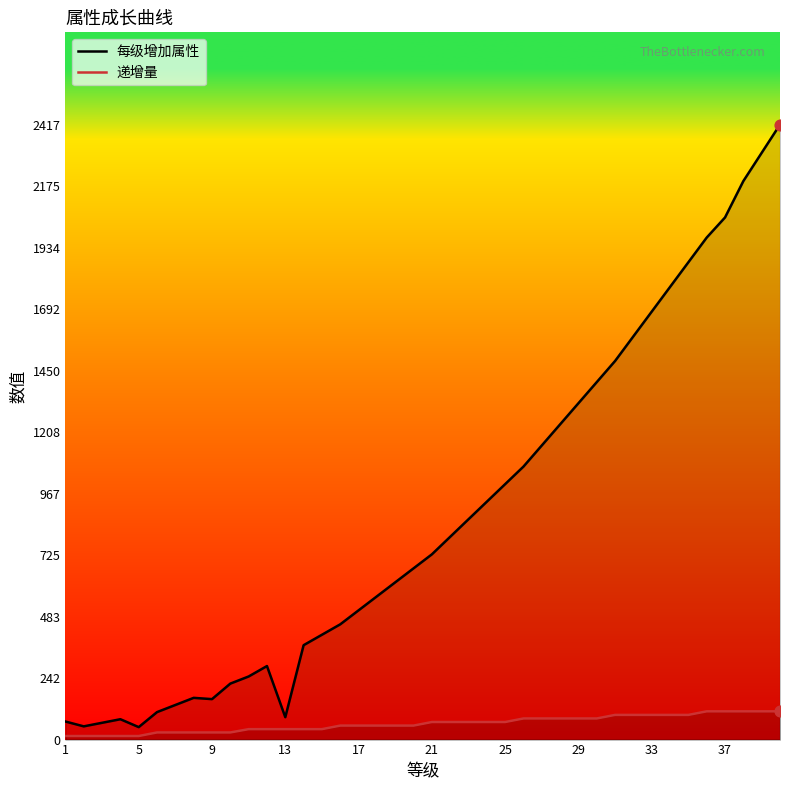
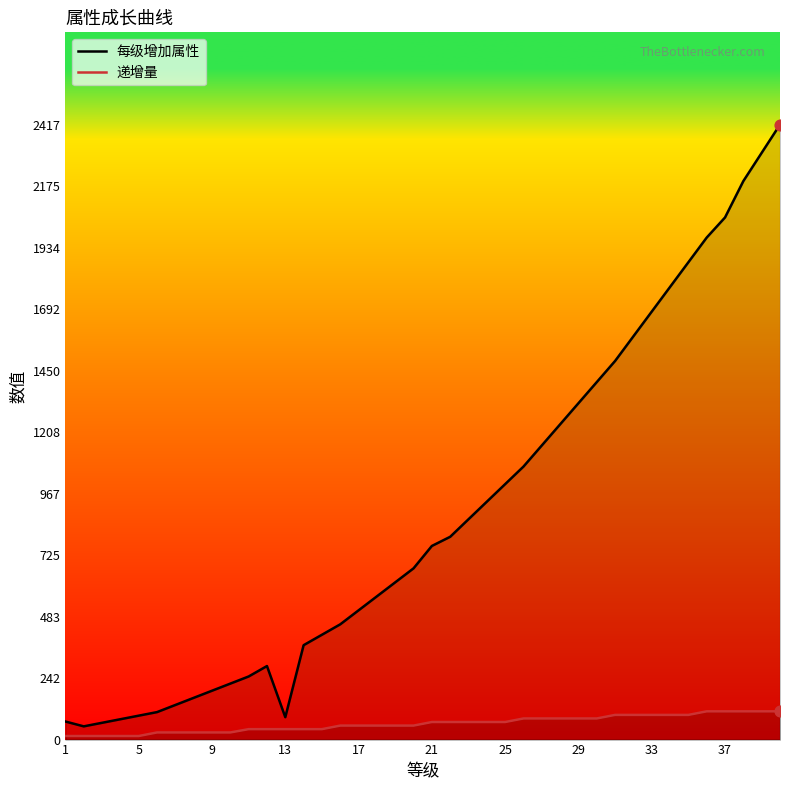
  {
    "每级增加属性": {
      "1": 70,
-     "5": 50,
-     "9": 160,
+     "5": 90,
+     "9": 190,
      "13": 90,
      "17": 510,
-     "21": 730,
+     "21": 760,
      "25": 1000,
      "29": 1320,
      "33": 1680,
      "37": 2050
    }
  }
